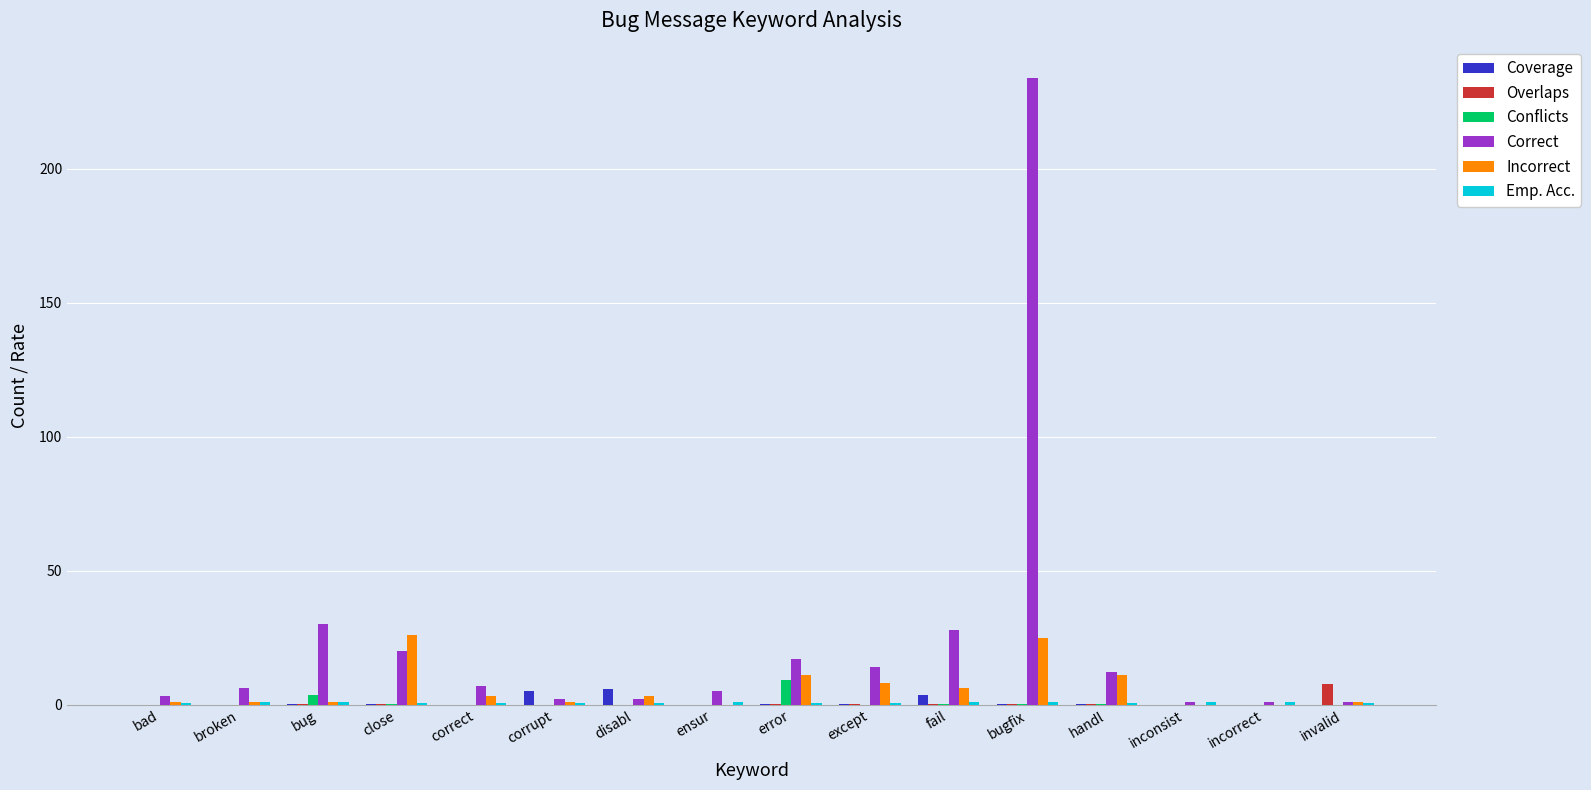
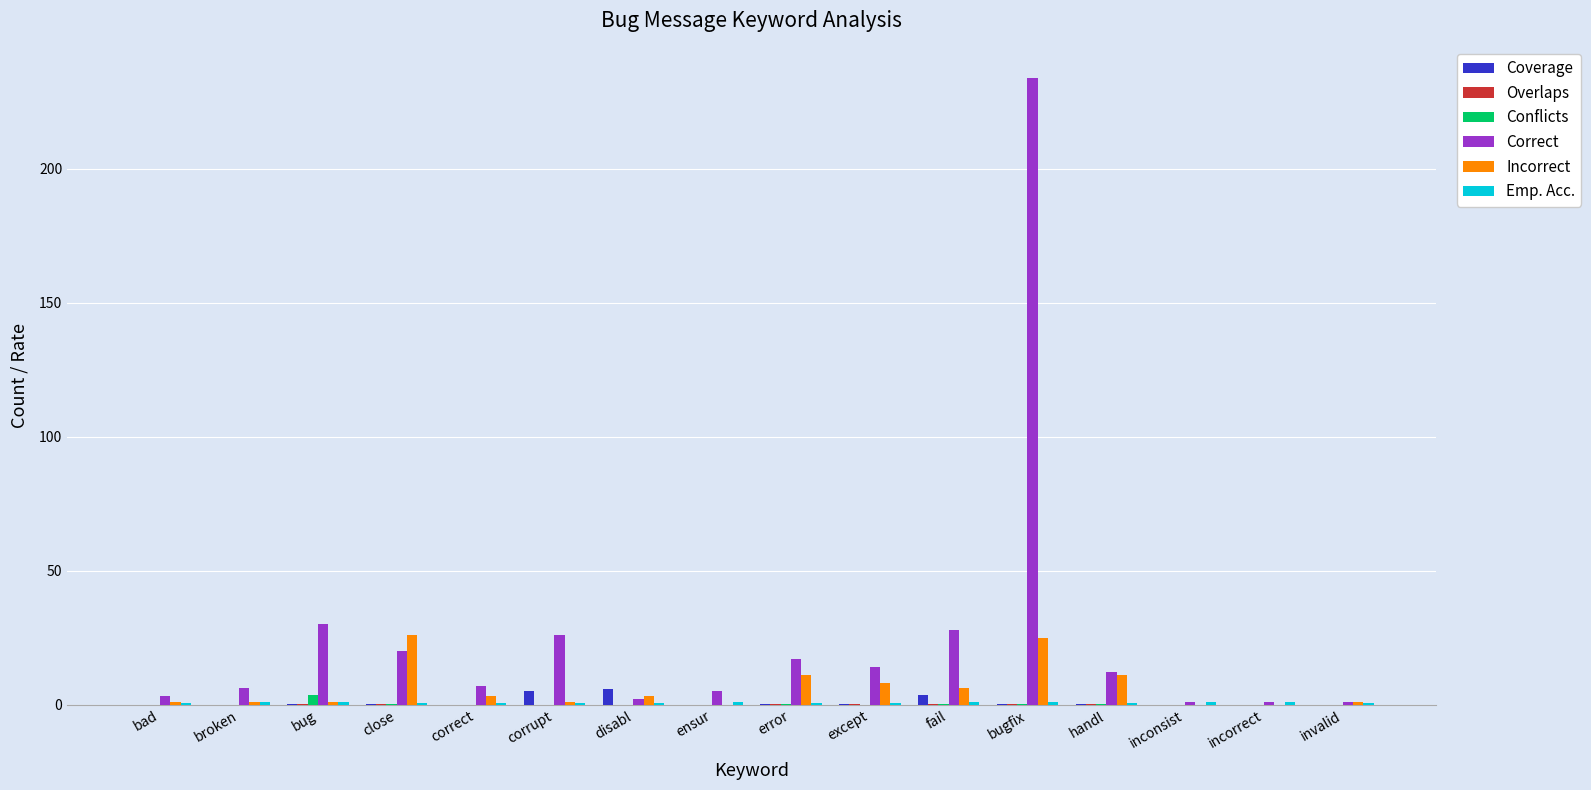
  {
    "Coverage": {
      "corrupt": 5,
      "disabl": 6,
      "fail": 4
    },
    "Overlaps": {
-     "invalid": 8
+     "invalid": 0
    },
    "Conflicts": {
      "bug": 4,
-     "error": 9,
+     "error": 0,
      "incorrect": 0
    },
    "Correct": {
      "bad": 3,
      "broken": 6,
      "bug": 30,
      "close": 20,
      "correct": 7,
-     "corrupt": 2,
+     "corrupt": 26,
      "disabl": 2,
      "ensur": 5,
      "error": 17,
      "except": 14,
      "fail": 28,
      "bugfix": 234,
      "handl": 12,
      "inconsist": 1,
      "incorrect": 1,
      "invalid": 1
    },
    "Incorrect": {
      "bad": 1,
      "broken": 1,
      "bug": 1,
      "close": 26,
      "correct": 3,
      "corrupt": 1,
      "disabl": 3,
      "ensur": 0,
      "error": 11,
      "except": 8,
      "fail": 6,
      "bugfix": 25,
      "handl": 11,
      "inconsist": 0,
      "incorrect": 0,
      "invalid": 1
    },
    "Emp. Acc.": {
      "bug": 1,
      "ensur": 1,
      "inconsist": 1,
      "incorrect": 1
    }
  }
